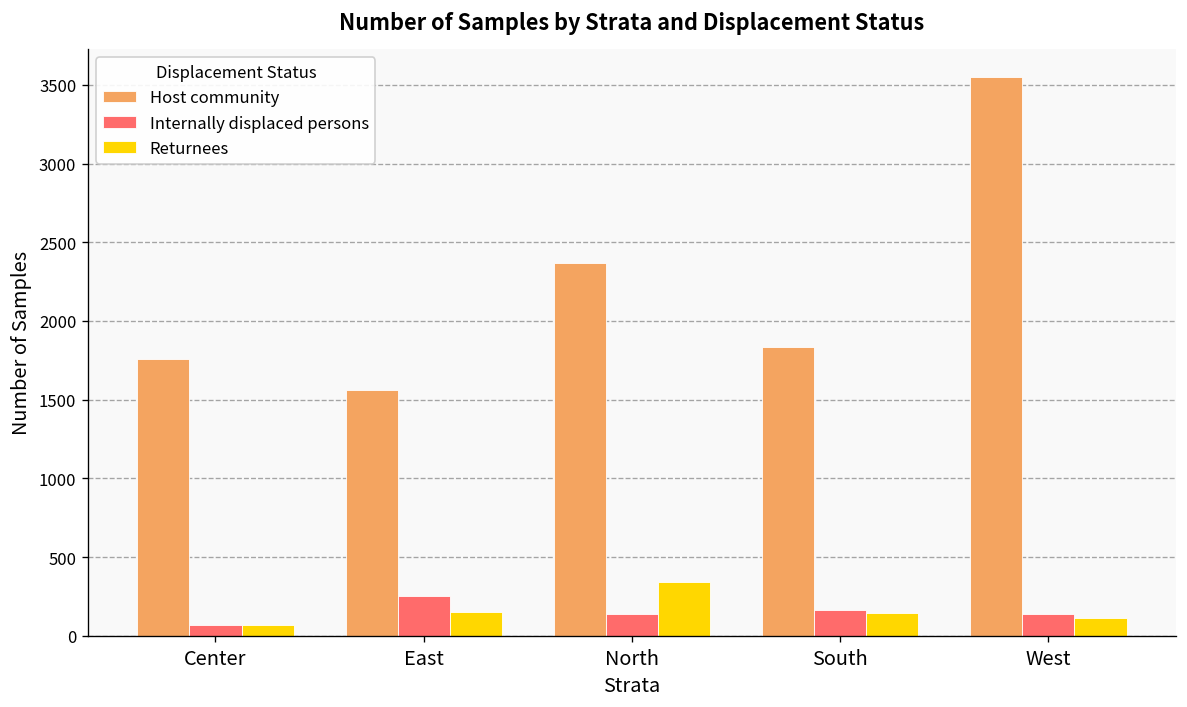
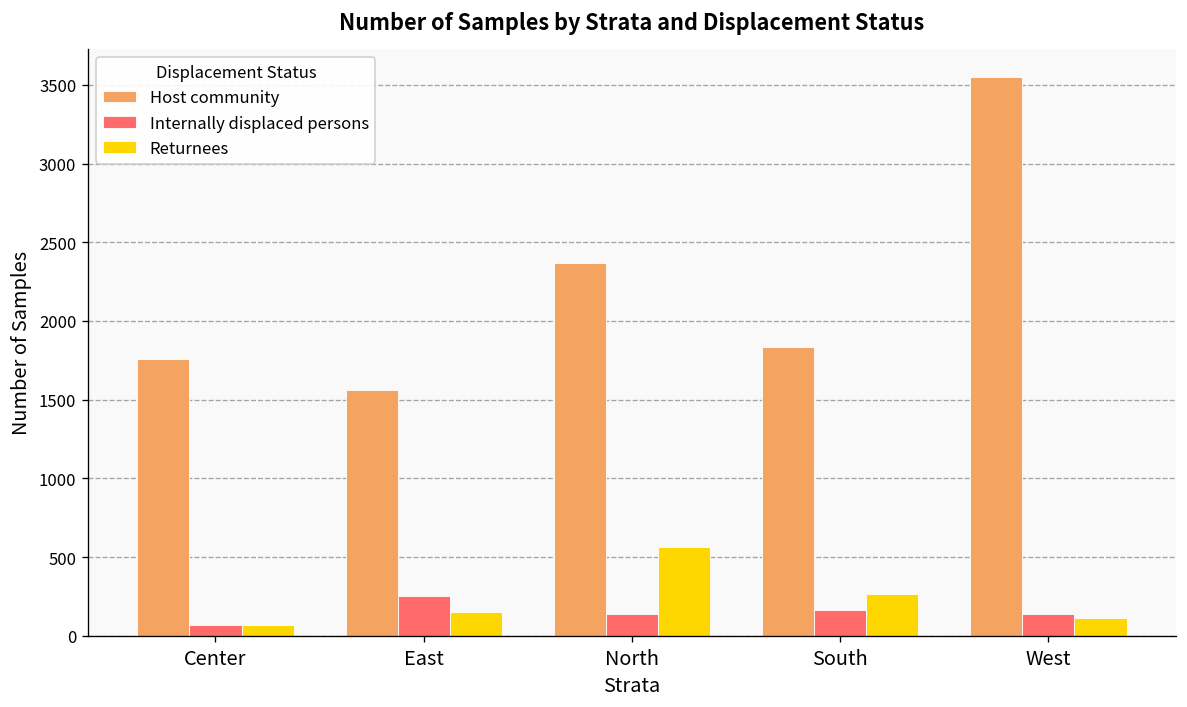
  {
    "Returnees": {
      "Center": 70,
      "East": 150,
-     "North": 340,
-     "South": 150,
+     "North": 570,
+     "South": 270,
      "West": 110
    }
  }
